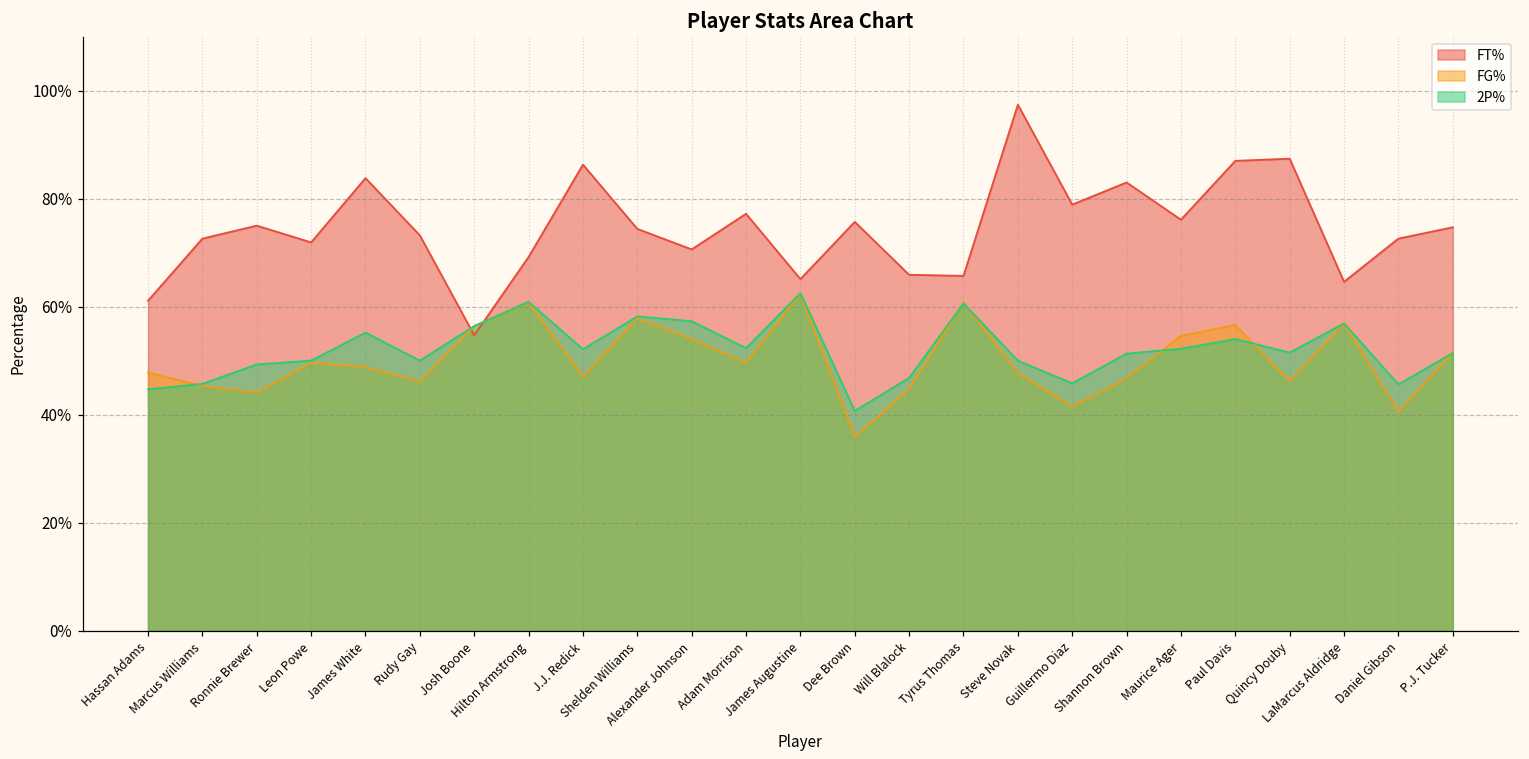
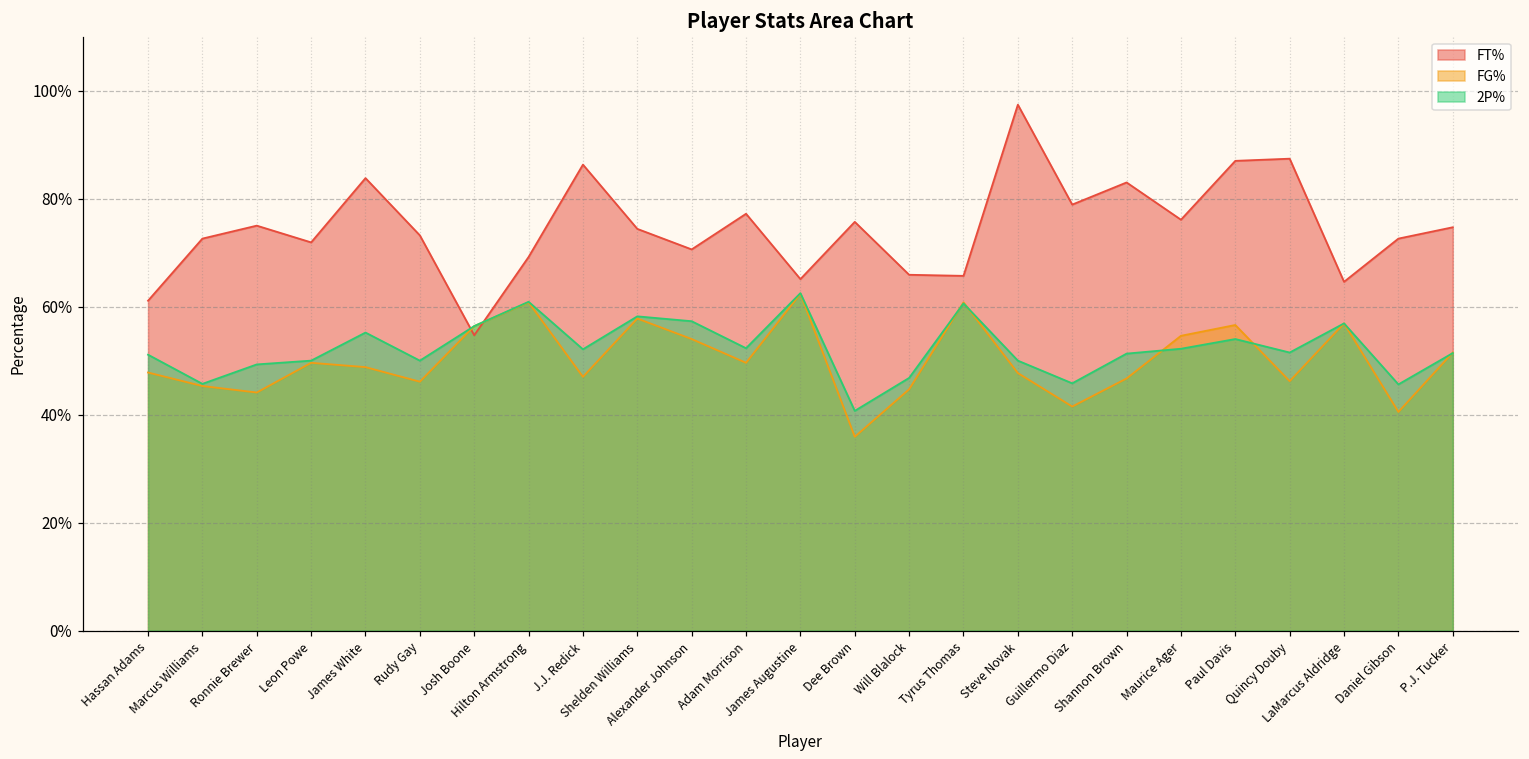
  {
    "FT%": {
      "Hassan Adams": "61%",
      "Marcus Williams": "73%",
      "Ronnie Brewer": "75%",
      "Leon Powe": "72%",
      "James White": "84%",
      "Rudy Gay": "73%",
      "Josh Boone": "55%",
      "Hilton Armstrong": "69%",
      "J.J. Redick": "86%",
      "Shelden Williams": "74%",
      "Alexander Johnson": "71%",
      "Adam Morrison": "77%",
      "James Augustine": "65%",
      "Dee Brown": "76%",
      "Will Blalock": "66%",
      "Tyrus Thomas": "66%",
      "Steve Novak": "97%",
      "Guillermo Diaz": "79%",
      "Shannon Brown": "83%",
      "Maurice Ager": "76%",
      "Paul Davis": "87%",
      "Quincy Douby": "87%",
      "LaMarcus Aldridge": "65%",
      "Daniel Gibson": "73%",
      "P.J. Tucker": "75%"
    },
    "FG%": {
      "Hassan Adams": "48%",
      "Ronnie Brewer": "44%",
      "James White": "49%",
      "Rudy Gay": "46%",
      "J.J. Redick": "47%",
      "Alexander Johnson": "54%",
      "Adam Morrison": "50%",
      "Dee Brown": "36%",
      "Will Blalock": "45%",
      "Steve Novak": "48%",
      "Guillermo Diaz": "42%",
      "Shannon Brown": "47%",
      "Maurice Ager": "55%",
      "Paul Davis": "57%",
      "Quincy Douby": "46%",
      "Daniel Gibson": "41%"
    },
    "2P%": {
-     "Hassan Adams": "45%",
+     "Hassan Adams": "51%",
      "Ronnie Brewer": "49%",
      "James White": "55%",
      "Rudy Gay": "50%",
      "J.J. Redick": "52%",
      "Alexander Johnson": "57%",
      "Adam Morrison": "52%",
      "Dee Brown": "41%",
      "Will Blalock": "47%",
      "Steve Novak": "50%",
      "Guillermo Diaz": "46%",
      "Shannon Brown": "51%",
      "Maurice Ager": "52%",
      "Paul Davis": "54%",
      "Quincy Douby": "52%",
      "Daniel Gibson": "46%"
    }
  }
